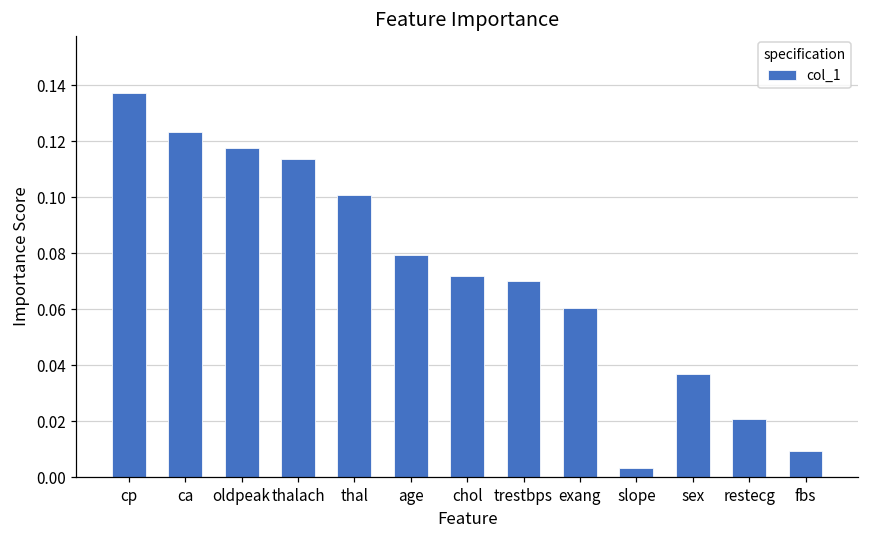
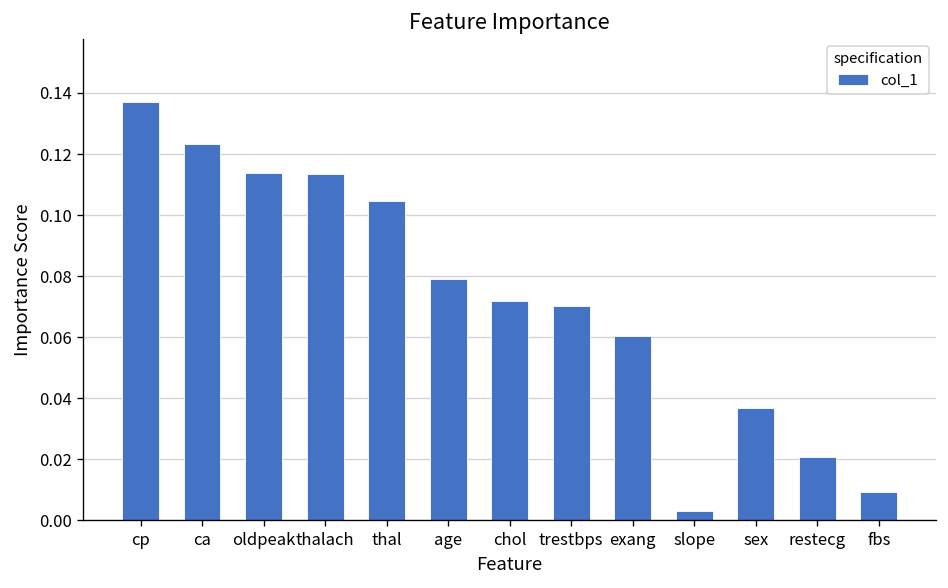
  {
    "cp": 0.137,
    "ca": 0.123,
-   "oldpeak": 0.118,
+   "oldpeak": 0.114,
    "thalach": 0.114,
-   "thal": 0.101,
+   "thal": 0.105,
    "age": 0.079,
    "chol": 0.072,
    "trestbps": 0.070,
    "exang": 0.060,
    "slope": 0.003,
    "sex": 0.037,
    "restecg": 0.021,
    "fbs": 0.009
  }
